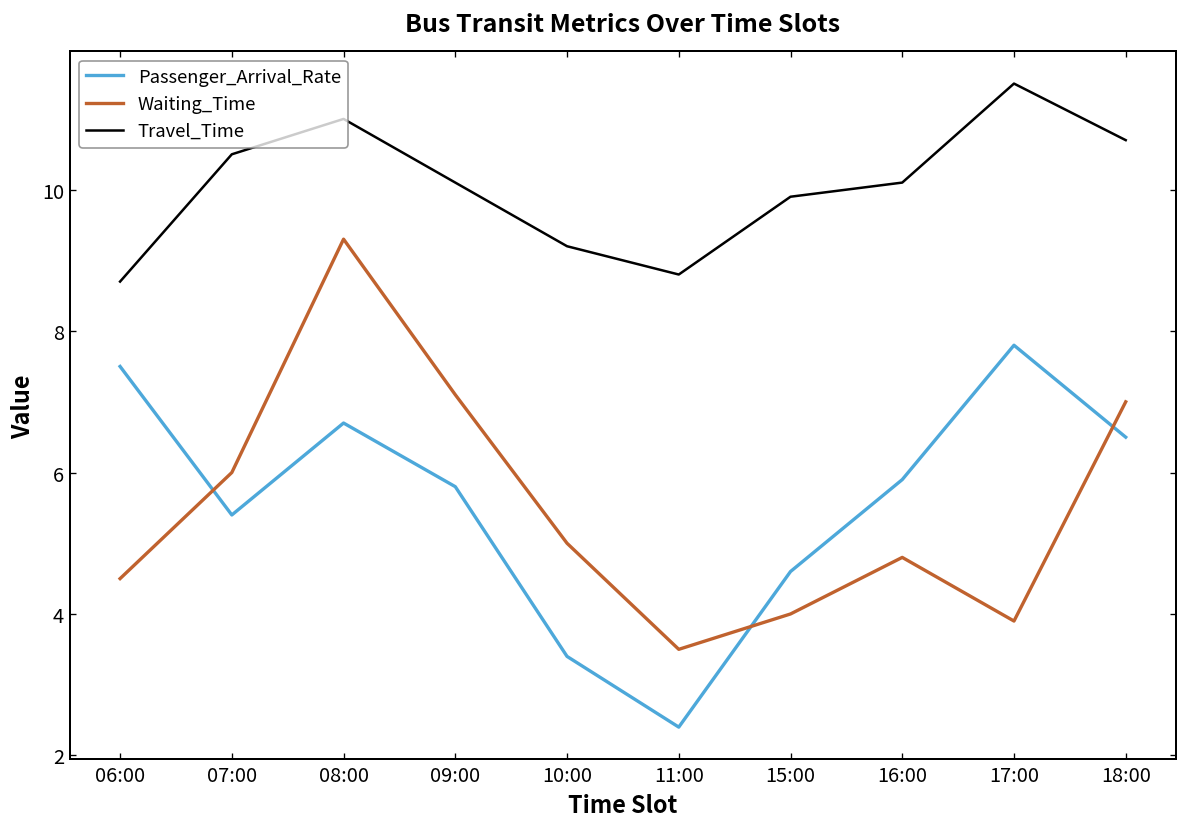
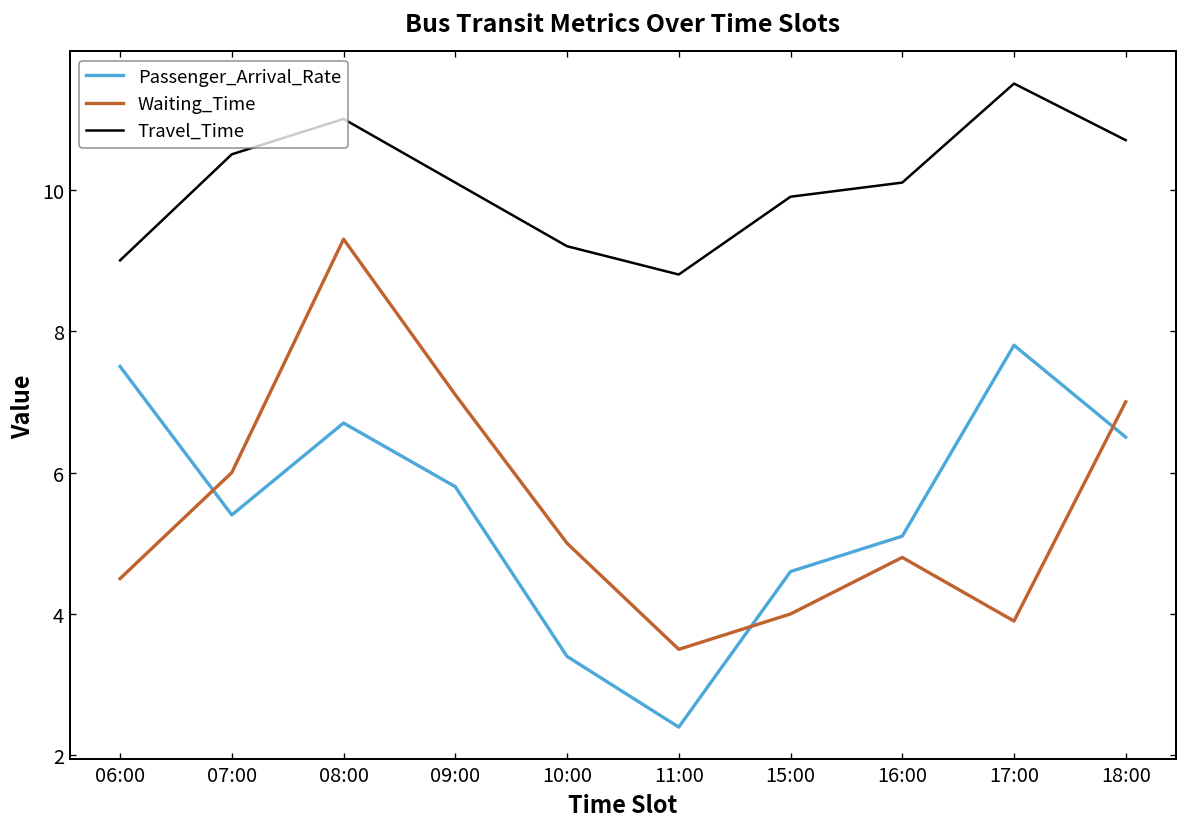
  {
    "Passenger_Arrival_Rate": {
      "06:00": 7.5,
      "07:00": 5.4,
      "08:00": 6.7,
      "09:00": 5.8,
      "10:00": 3.4,
      "11:00": 2.4,
      "15:00": 4.6,
-     "16:00": 5.9,
+     "16:00": 5.1,
      "17:00": 7.8,
      "18:00": 6.5
    },
    "Waiting_Time": {
      "06:00": 4.5,
      "07:00": 6.0,
      "08:00": 9.3,
      "09:00": 7.1,
      "10:00": 5.0,
      "11:00": 3.5,
      "15:00": 4.0,
      "16:00": 4.8,
      "17:00": 3.9,
      "18:00": 7.0
    },
    "Travel_Time": {
-     "06:00": 8.7,
+     "06:00": 9.0,
      "09:00": 10.1,
      "10:00": 9.2,
      "11:00": 8.8,
      "15:00": 9.9,
      "16:00": 10.1,
      "17:00": 11.5,
      "18:00": 10.7
    }
  }
